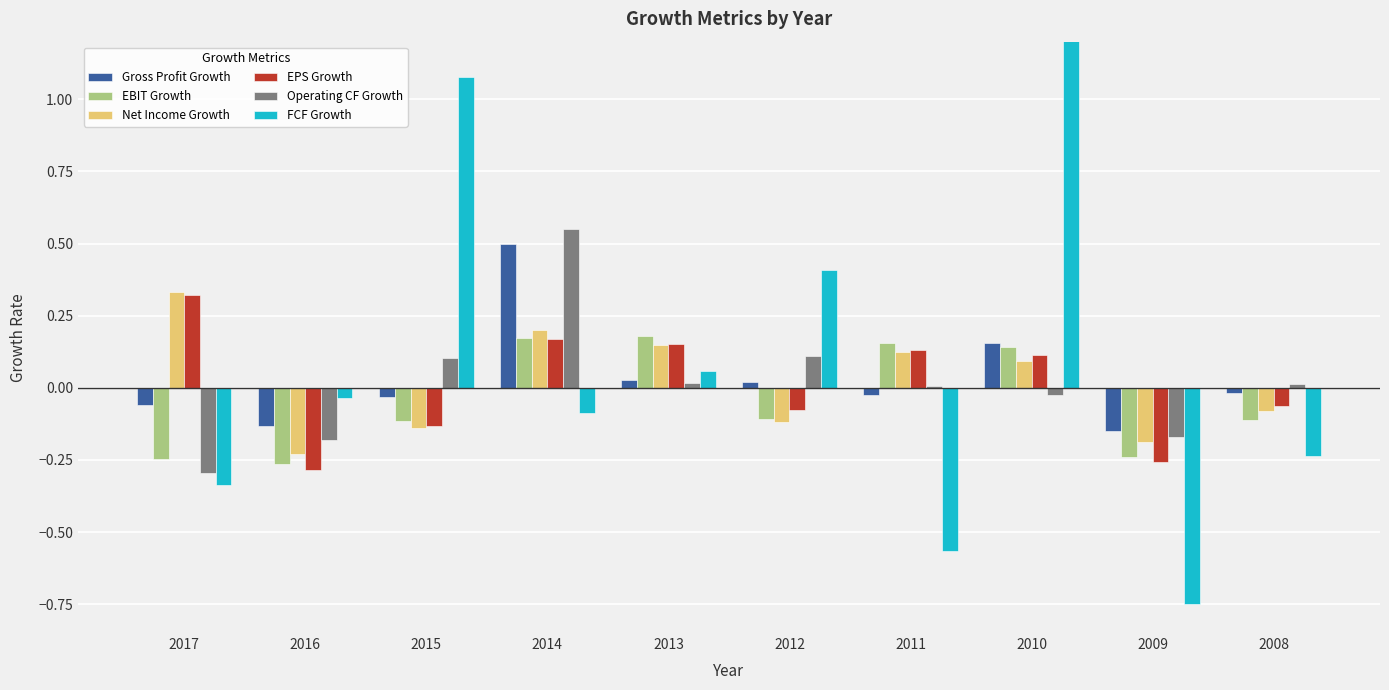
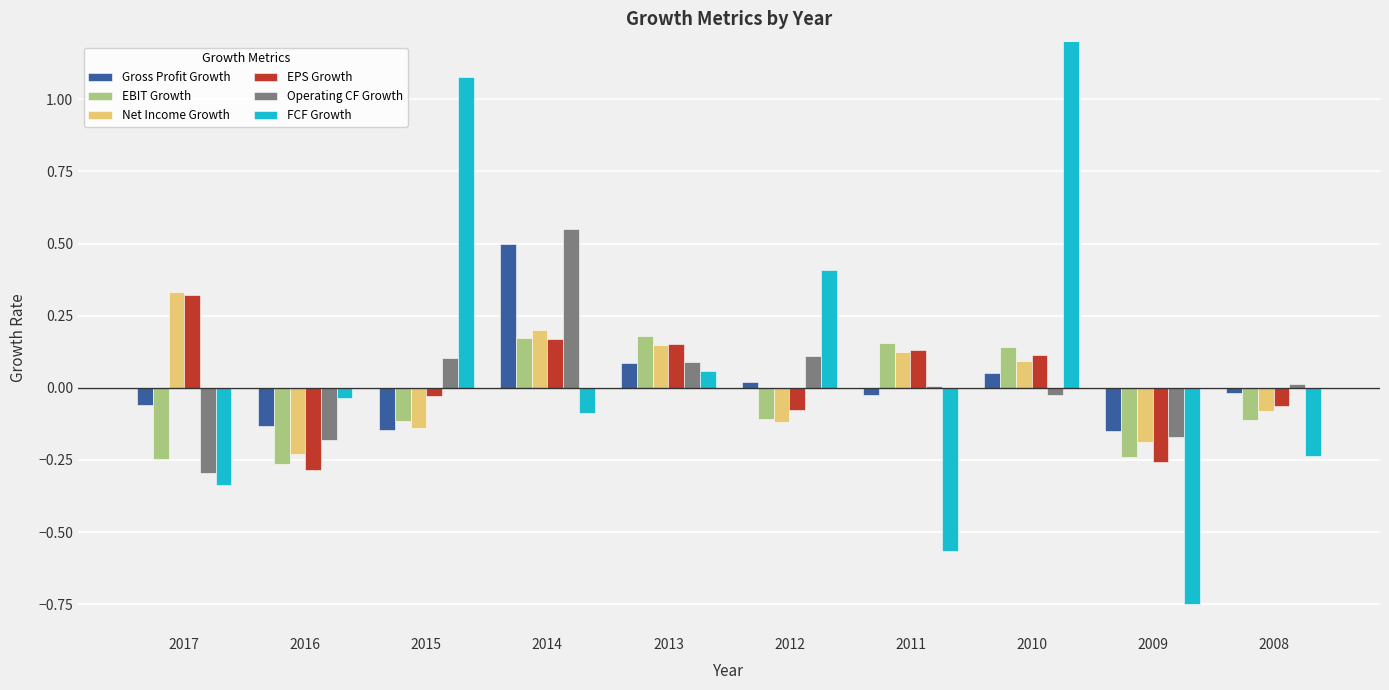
  {
    "Gross Profit Growth": {
      "2017": -0.06,
      "2016": -0.13,
-     "2015": -0.03,
+     "2015": -0.15,
      "2014": 0.50,
-     "2013": 0.03,
+     "2013": 0.09,
      "2012": 0.02,
      "2011": -0.02,
-     "2010": 0.15,
+     "2010": 0.05,
      "2009": -0.15,
      "2008": -0.02
    },
    "EBIT Growth": {
      "2017": -0.25,
      "2016": -0.26,
      "2015": -0.12,
      "2014": 0.17,
      "2013": 0.18,
      "2012": -0.11,
      "2011": 0.16,
      "2010": 0.14,
      "2009": -0.24,
      "2008": -0.11
    },
    "Net Income Growth": {
      "2017": 0.33,
      "2016": -0.23,
      "2015": -0.14,
      "2014": 0.20,
      "2013": 0.15,
      "2012": -0.12,
      "2011": 0.12,
      "2010": 0.09,
      "2009": -0.19,
      "2008": -0.08
    },
    "EPS Growth": {
      "2017": 0.32,
      "2016": -0.28,
-     "2015": -0.13,
+     "2015": -0.03,
      "2014": 0.17,
      "2013": 0.15,
      "2012": -0.08,
      "2011": 0.13,
      "2010": 0.11,
      "2009": -0.26,
      "2008": -0.06
    },
    "Operating CF Growth": {
      "2017": -0.30,
      "2016": -0.18,
      "2015": 0.10,
      "2014": 0.55,
-     "2013": 0.02,
+     "2013": 0.09,
      "2012": 0.11,
      "2010": -0.02,
      "2009": -0.17,
      "2008": 0.01
    },
    "FCF Growth": {
      "2017": -0.34,
      "2016": -0.04,
      "2015": 1.08,
      "2014": -0.09,
      "2013": 0.06,
      "2012": 0.41,
      "2011": -0.57,
      "2009": -0.75,
      "2008": -0.24
    }
  }
